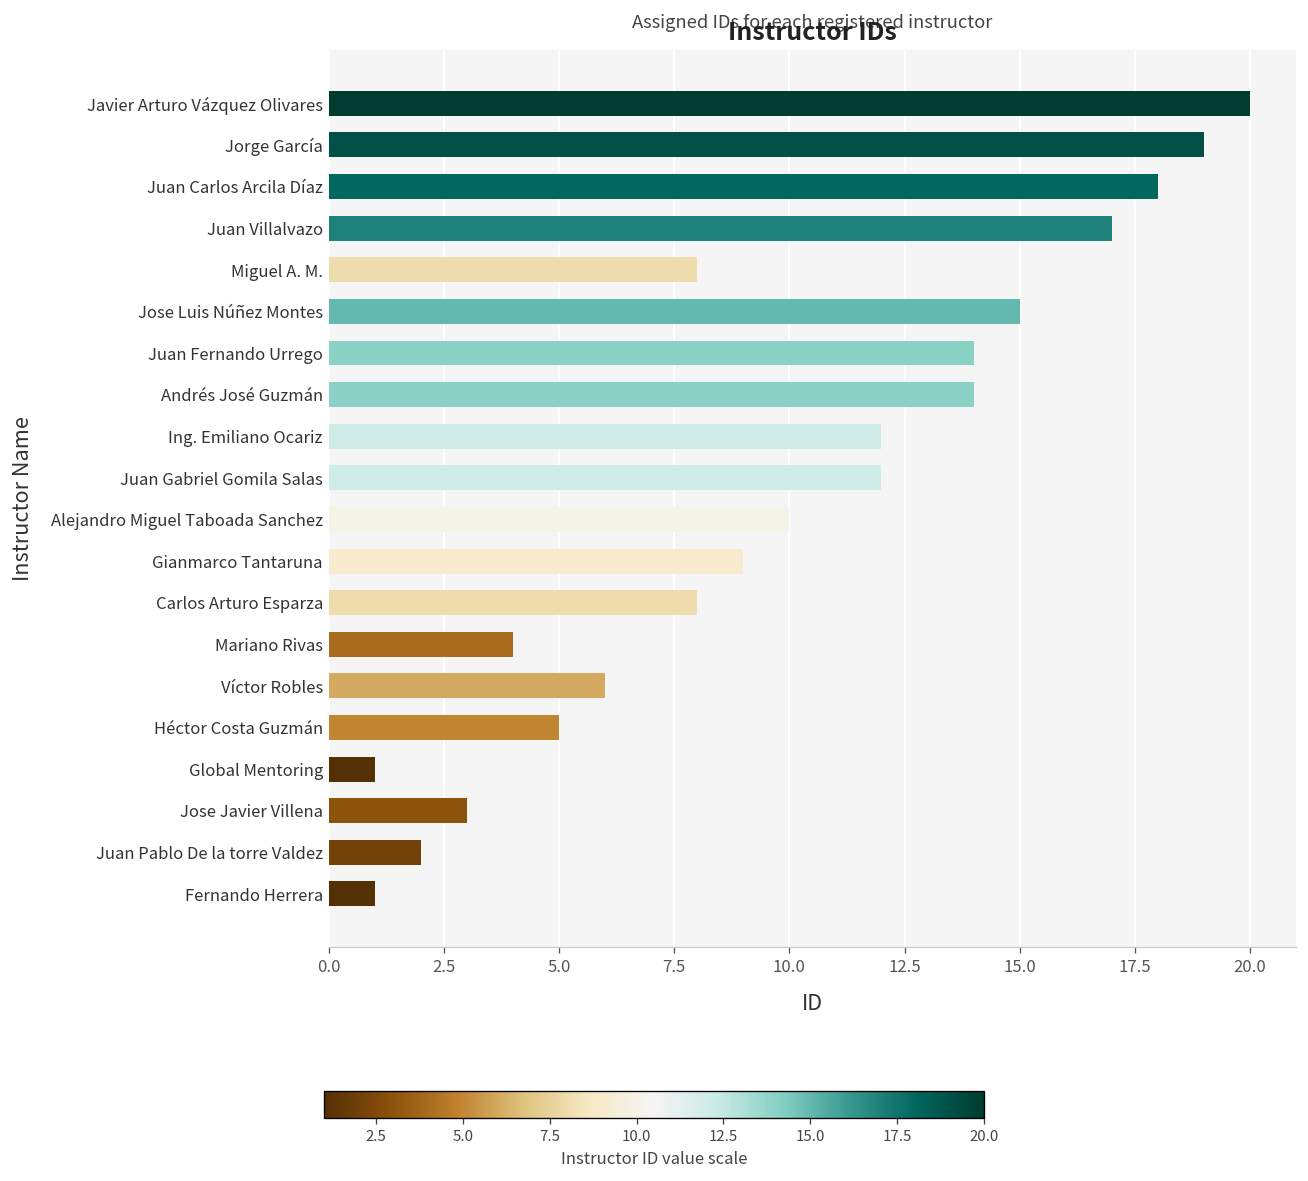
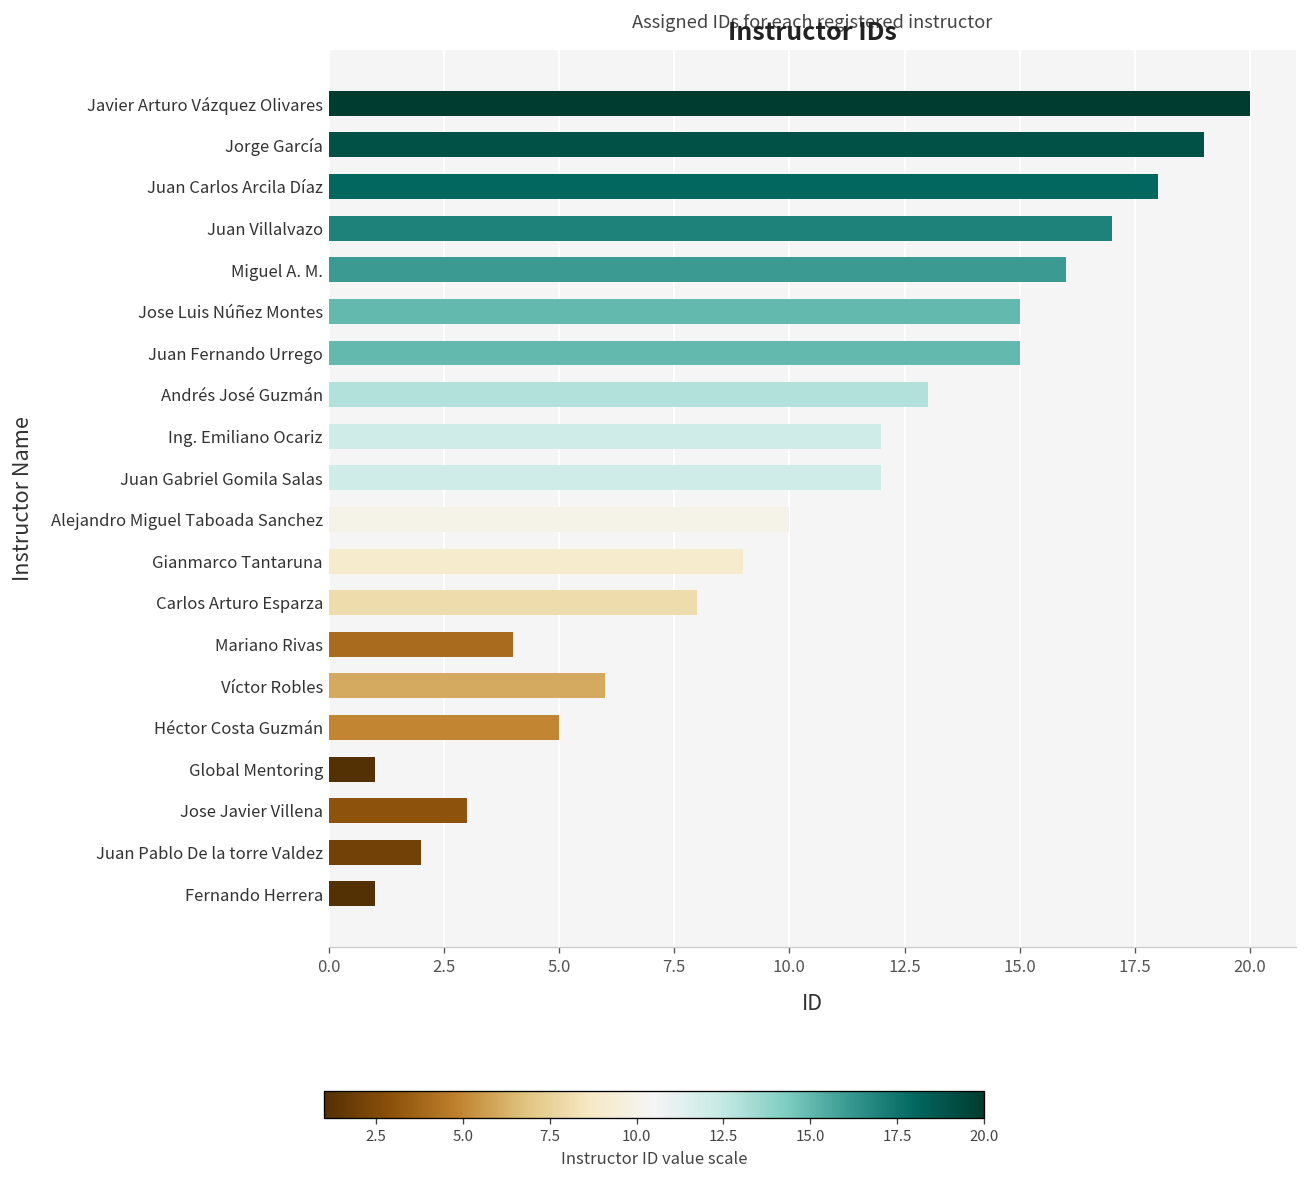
  {
    "Javier Arturo Vázquez Olivares": 20,
    "Jorge García": 19,
    "Juan Carlos Arcila Díaz": 18,
    "Juan Villalvazo": 17,
-   "Miguel A. M.": 8,
+   "Miguel A. M.": 16,
    "Jose Luis Núñez Montes": 15,
-   "Juan Fernando Urrego": 14,
-   "Andrés José Guzmán": 14,
+   "Juan Fernando Urrego": 15,
+   "Andrés José Guzmán": 13,
    "Ing. Emiliano Ocariz": 12,
    "Juan Gabriel Gomila Salas": 12,
    "Alejandro Miguel Taboada Sanchez": 10,
    "Gianmarco Tantaruna": 9,
    "Carlos Arturo Esparza": 8,
    "Mariano Rivas": 4,
    "Víctor Robles": 6,
    "Héctor Costa Guzmán": 5,
    "Global Mentoring": 1,
    "Jose Javier Villena": 3,
    "Juan Pablo De la torre Valdez": 2,
    "Fernando Herrera": 1
  }
